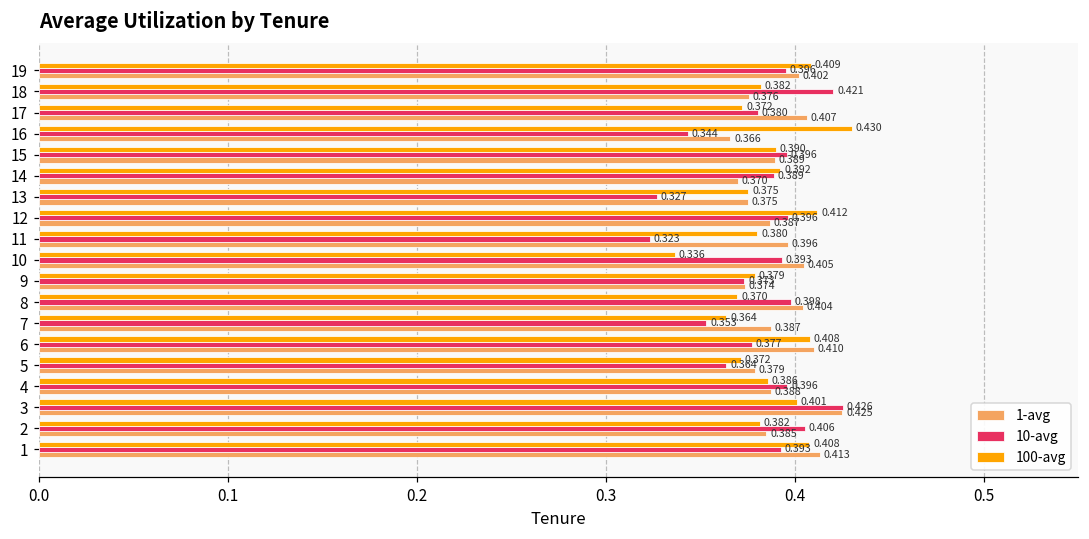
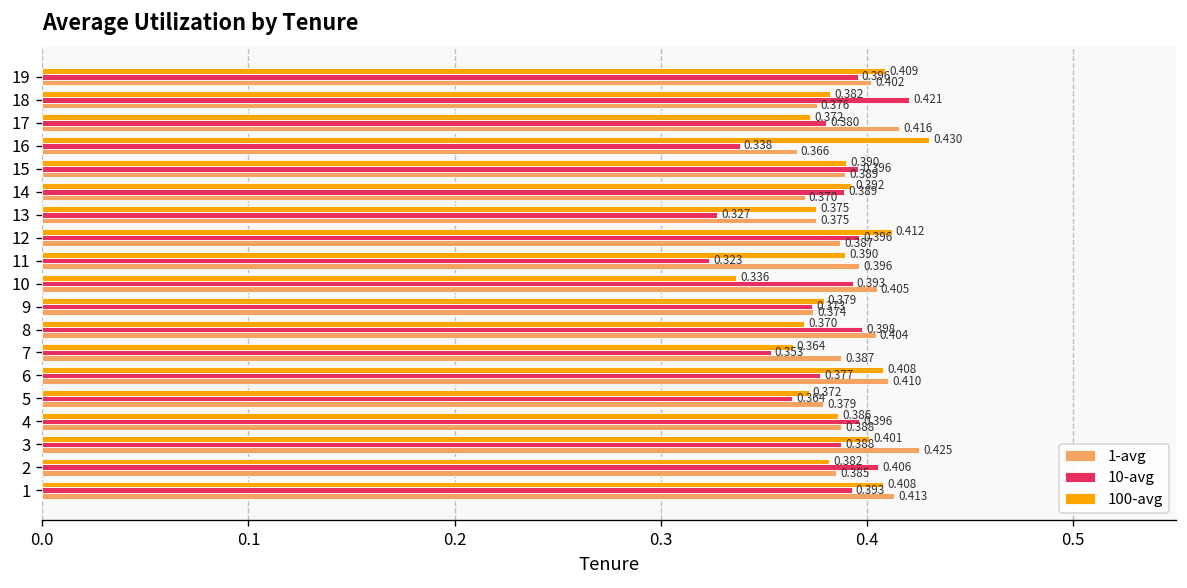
  {
    "1-avg": {
      "18": 0.376,
-     "17": 0.407,
+     "17": 0.416,
      "16": 0.366,
      "14": 0.370,
      "13": 0.375,
      "11": 0.396,
      "10": 0.405,
      "7": 0.387,
      "6": 0.410,
      "5": 0.379,
      "3": 0.425,
      "2": 0.385,
      "1": 0.413
    },
    "10-avg": {
      "18": 0.421,
-     "16": 0.344,
+     "16": 0.338,
      "13": 0.327,
      "11": 0.323,
      "10": 0.393,
      "7": 0.353,
      "6": 0.377,
-     "3": 0.426,
+     "3": 0.388,
      "2": 0.406,
      "1": 0.393
    },
    "100-avg": {
      "19": 0.409,
      "18": 0.382,
      "16": 0.430,
      "13": 0.375,
      "12": 0.412,
-     "11": 0.380,
+     "11": 0.390,
      "10": 0.336,
      "8": 0.370,
      "7": 0.364,
      "6": 0.408,
      "3": 0.401,
      "2": 0.382,
      "1": 0.408
    }
  }
